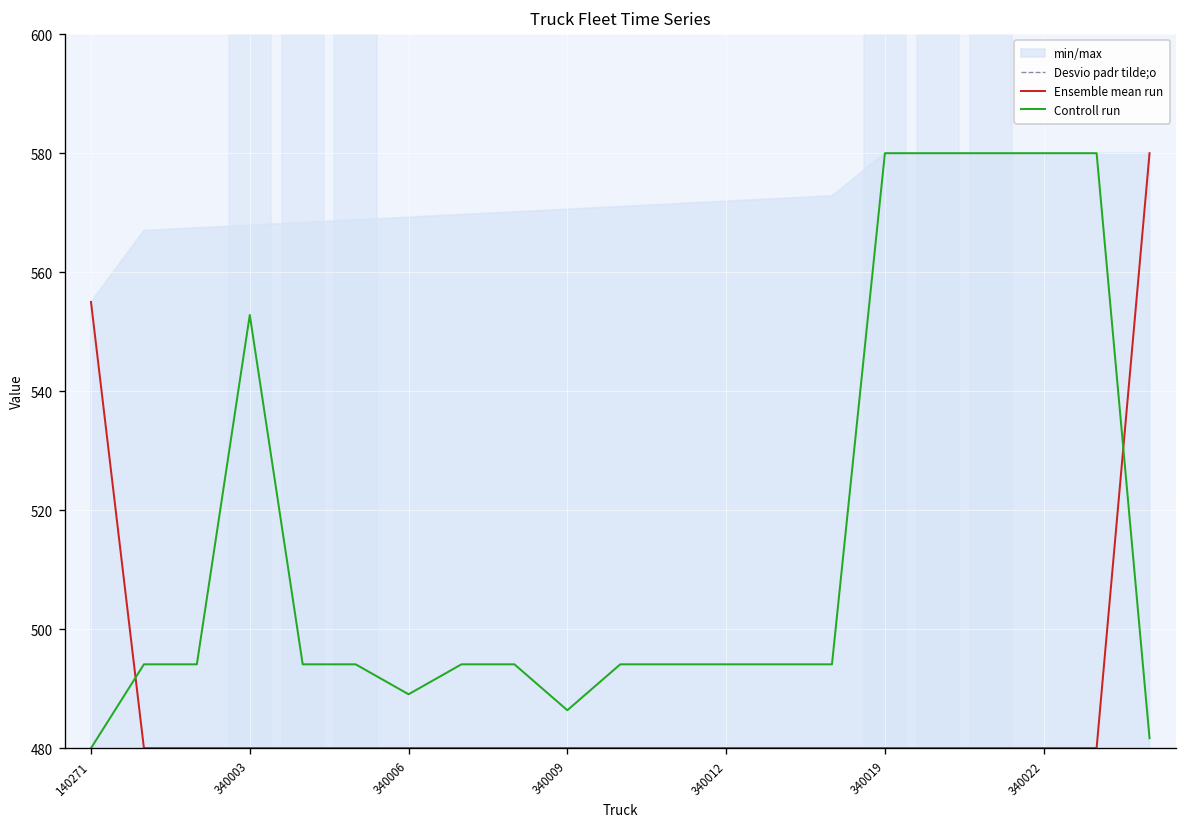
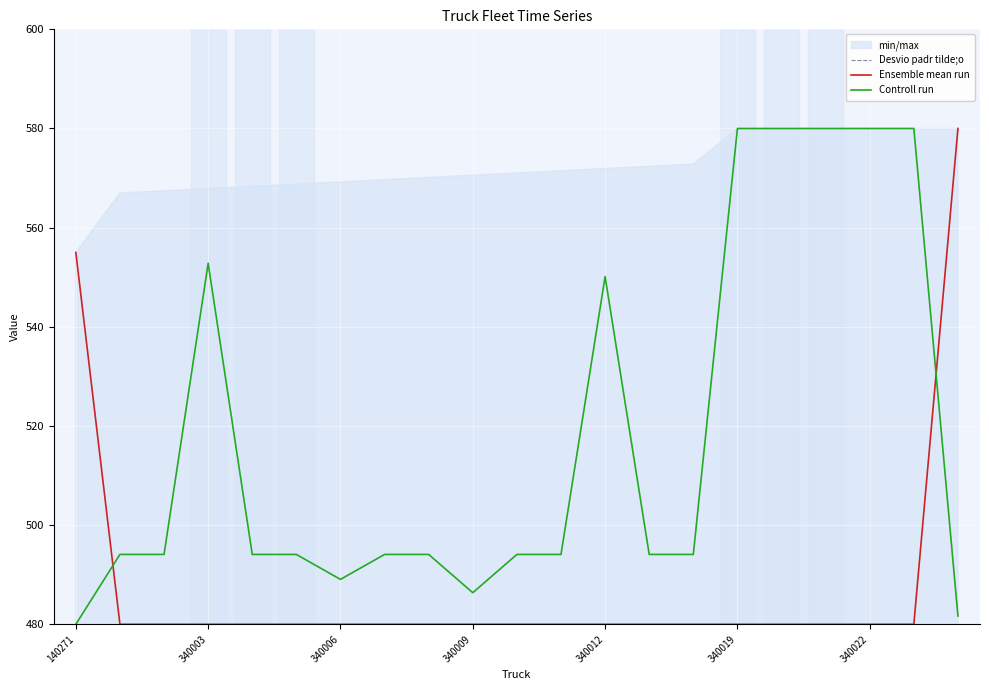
  {
    "min/max": {
      "340003": 568,
      "340006": 569,
      "340009": 571,
      "340012": 572
    },
    "Ensemble mean run": {
      "340003": 480,
      "340006": 480,
      "340009": 480,
      "340012": 480,
      "340019": 480,
      "340022": 480
    },
    "Controll run": {
      "140271": 480,
      "340003": 553,
      "340006": 489,
      "340009": 486,
-     "340012": 494
+     "340012": 550
    }
  }
